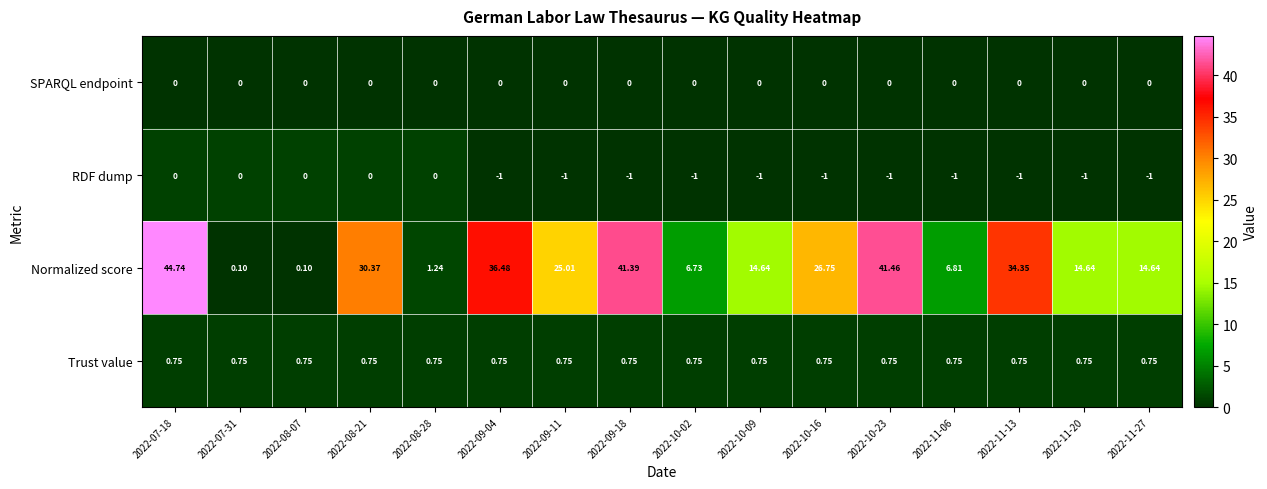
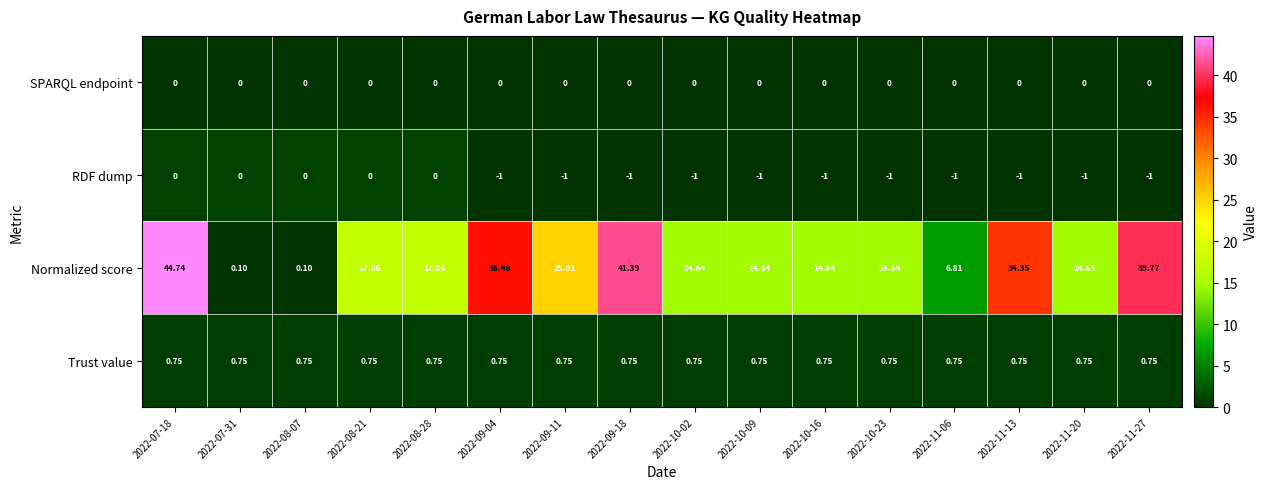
  {
    "SPARQL endpoint": {
      "2022-07-18": 0,
      "2022-07-31": 0,
      "2022-08-07": 0,
      "2022-08-21": 0,
      "2022-08-28": 0,
      "2022-09-04": 0,
      "2022-09-11": 0,
      "2022-09-18": 0,
      "2022-10-02": 0,
      "2022-10-09": 0,
      "2022-10-16": 0,
      "2022-10-23": 0,
      "2022-11-06": 0,
      "2022-11-13": 0,
      "2022-11-20": 0,
      "2022-11-27": 0
    },
    "RDF dump": {
      "2022-07-18": 0,
      "2022-07-31": 0,
      "2022-08-07": 0,
      "2022-08-21": 0,
      "2022-08-28": 0,
      "2022-09-04": -1,
      "2022-09-11": -1,
      "2022-09-18": -1,
      "2022-10-02": -1,
      "2022-10-09": -1,
      "2022-10-16": -1,
      "2022-10-23": -1,
      "2022-11-06": -1,
      "2022-11-13": -1,
      "2022-11-20": -1,
      "2022-11-27": -1
    },
    "Normalized score": {
      "2022-07-18": 44.74,
      "2022-07-31": 0.10,
      "2022-08-07": 0.10,
-     "2022-08-21": 30.37,
-     "2022-08-28": 1.24,
+     "2022-08-21": 17.06,
+     "2022-08-28": 17.06,
      "2022-09-04": 36.48,
      "2022-09-11": 25.01,
      "2022-09-18": 41.39,
-     "2022-10-02": 6.73,
+     "2022-10-02": 14.64,
      "2022-10-09": 14.64,
-     "2022-10-16": 26.75,
-     "2022-10-23": 41.46,
+     "2022-10-16": 14.64,
+     "2022-10-23": 14.64,
      "2022-11-06": 6.81,
      "2022-11-13": 34.35,
      "2022-11-20": 14.64,
-     "2022-11-27": 14.64
+     "2022-11-27": 39.77
    },
    "Trust value": {
      "2022-07-18": 0.75,
      "2022-07-31": 0.75,
      "2022-08-07": 0.75,
      "2022-08-21": 0.75,
      "2022-08-28": 0.75,
      "2022-09-04": 0.75,
      "2022-09-11": 0.75,
      "2022-09-18": 0.75,
      "2022-10-02": 0.75,
      "2022-10-09": 0.75,
      "2022-10-16": 0.75,
      "2022-10-23": 0.75,
      "2022-11-06": 0.75,
      "2022-11-13": 0.75,
      "2022-11-20": 0.75,
      "2022-11-27": 0.75
    }
  }
